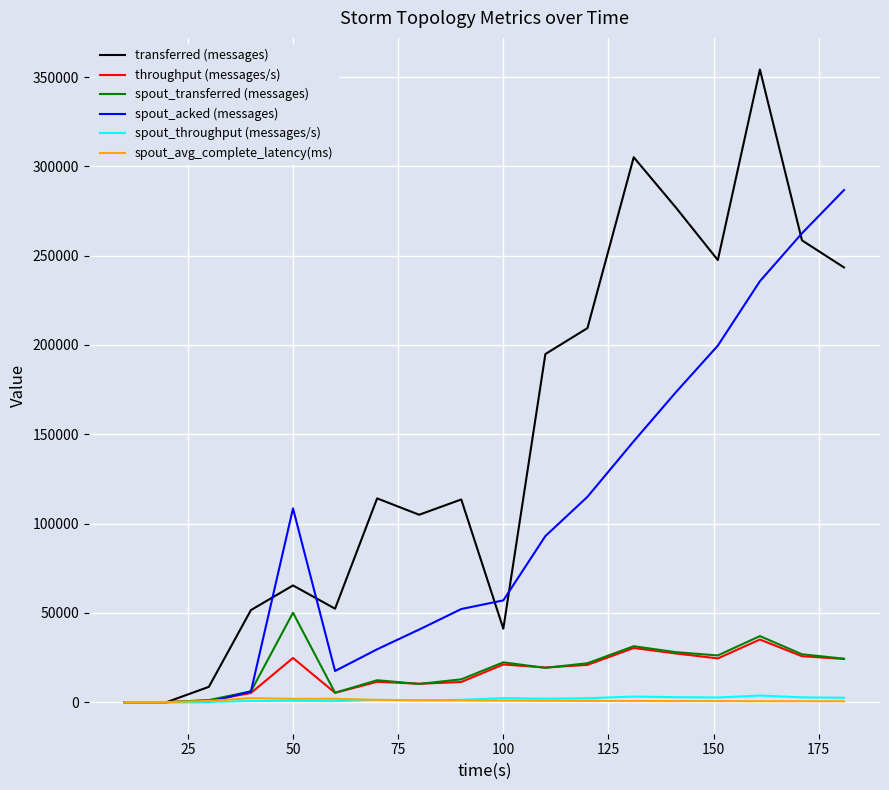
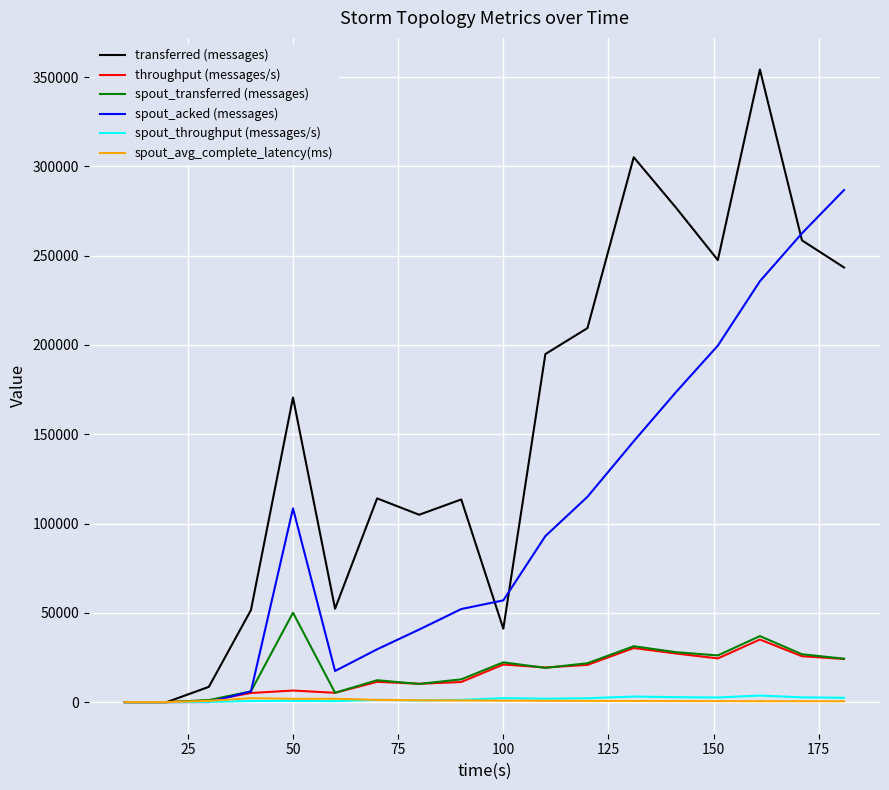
  {
    "transferred (messages)": {
-     "50": 65000,
+     "50": 171000,
      "100": 41000
    },
    "throughput (messages/s)": {
-     "50": 25000
+     "50": 6000
    },
    "spout_transferred (messages)": {
      "50": 50000
    },
    "spout_acked (messages)": {
      "50": 108000,
      "100": 57000
    }
  }
